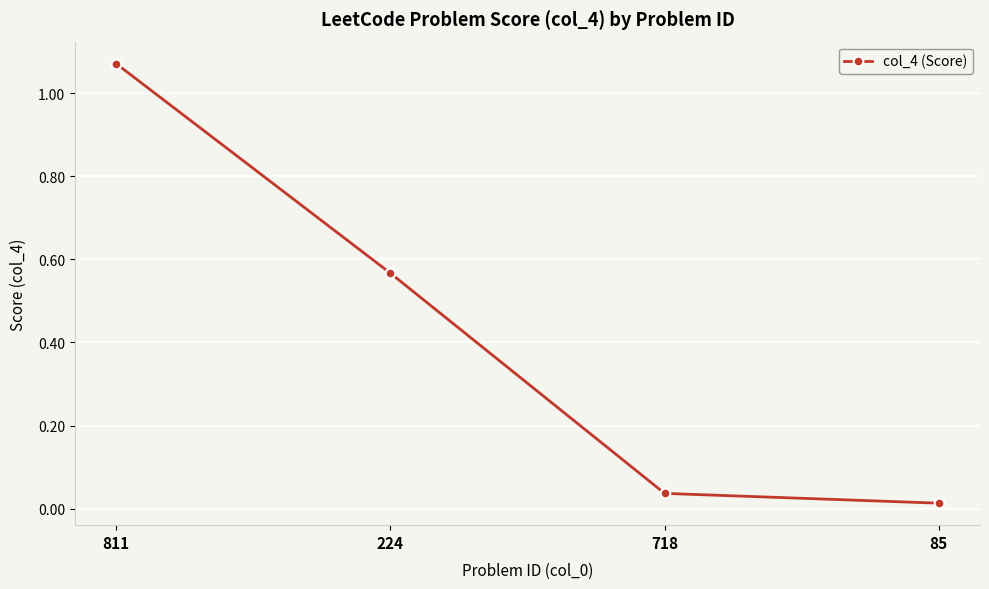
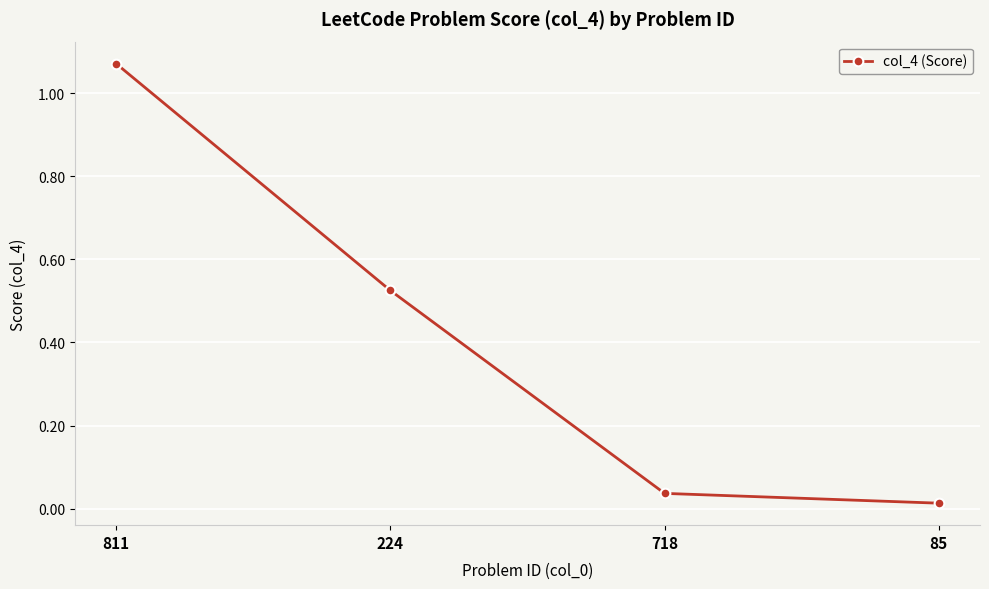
  {
    "811": 1.07,
-   "224": 0.57,
+   "224": 0.53,
    "718": 0.04,
    "85": 0.01
  }
